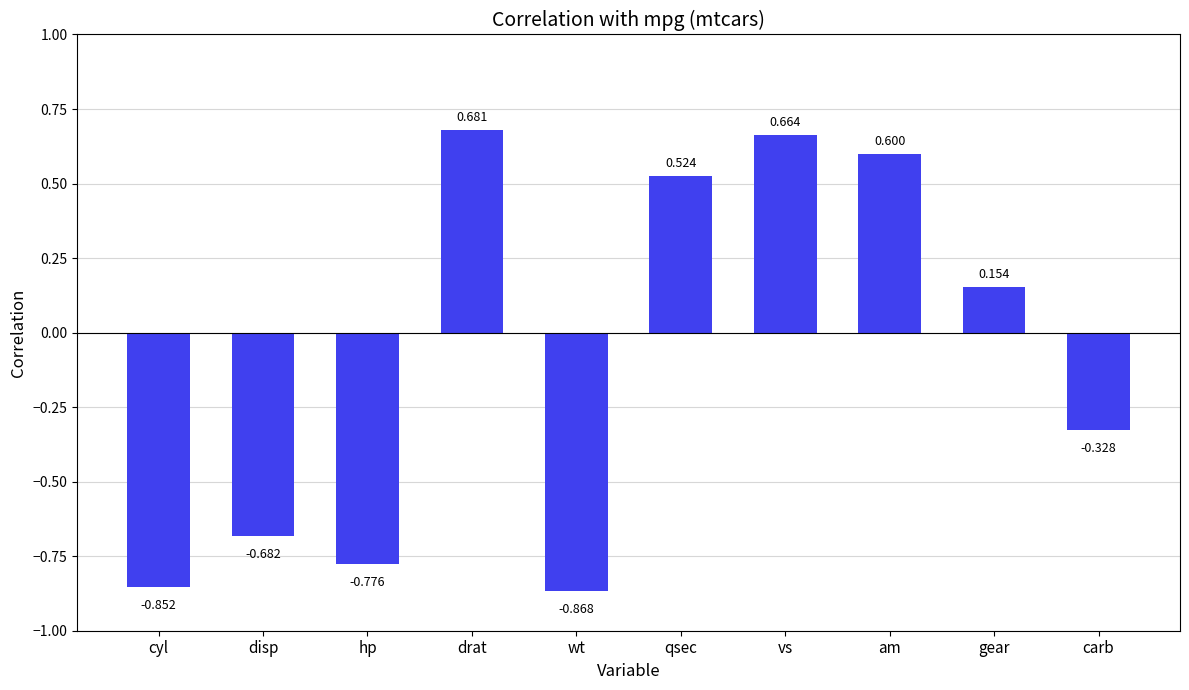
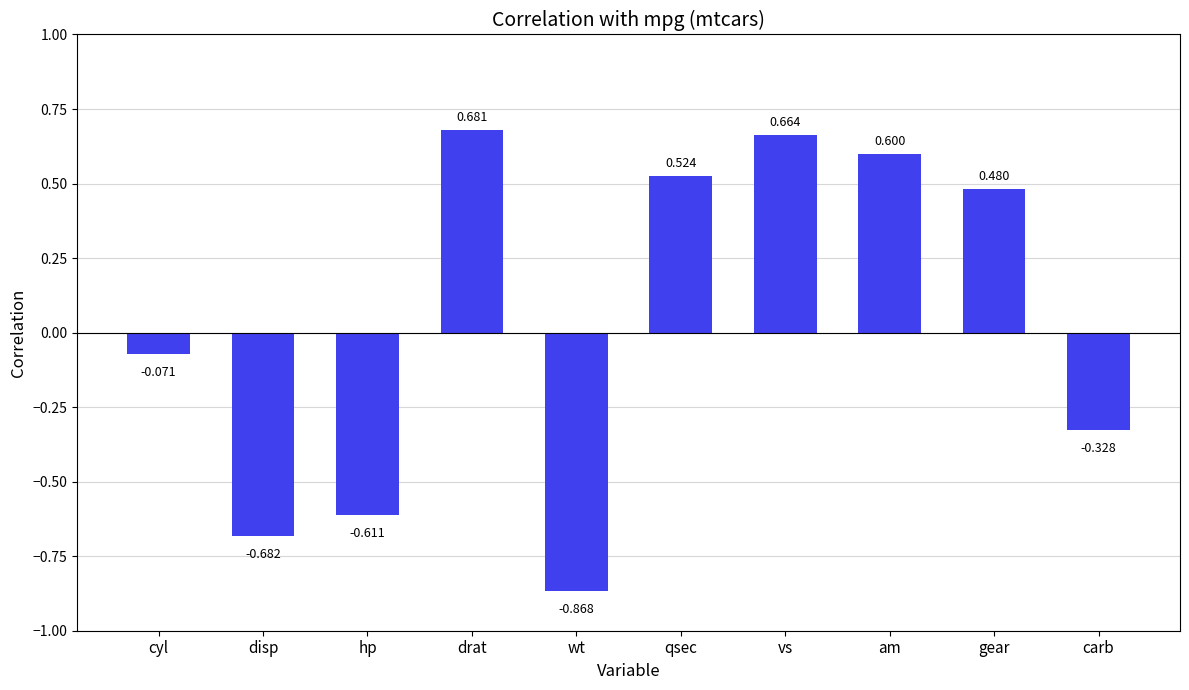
  {
-   "cyl": -0.852,
+   "cyl": -0.071,
    "disp": -0.682,
-   "hp": -0.776,
+   "hp": -0.611,
    "drat": 0.681,
    "wt": -0.868,
    "qsec": 0.524,
    "vs": 0.664,
    "am": 0.600,
-   "gear": 0.154,
+   "gear": 0.480,
    "carb": -0.328
  }
